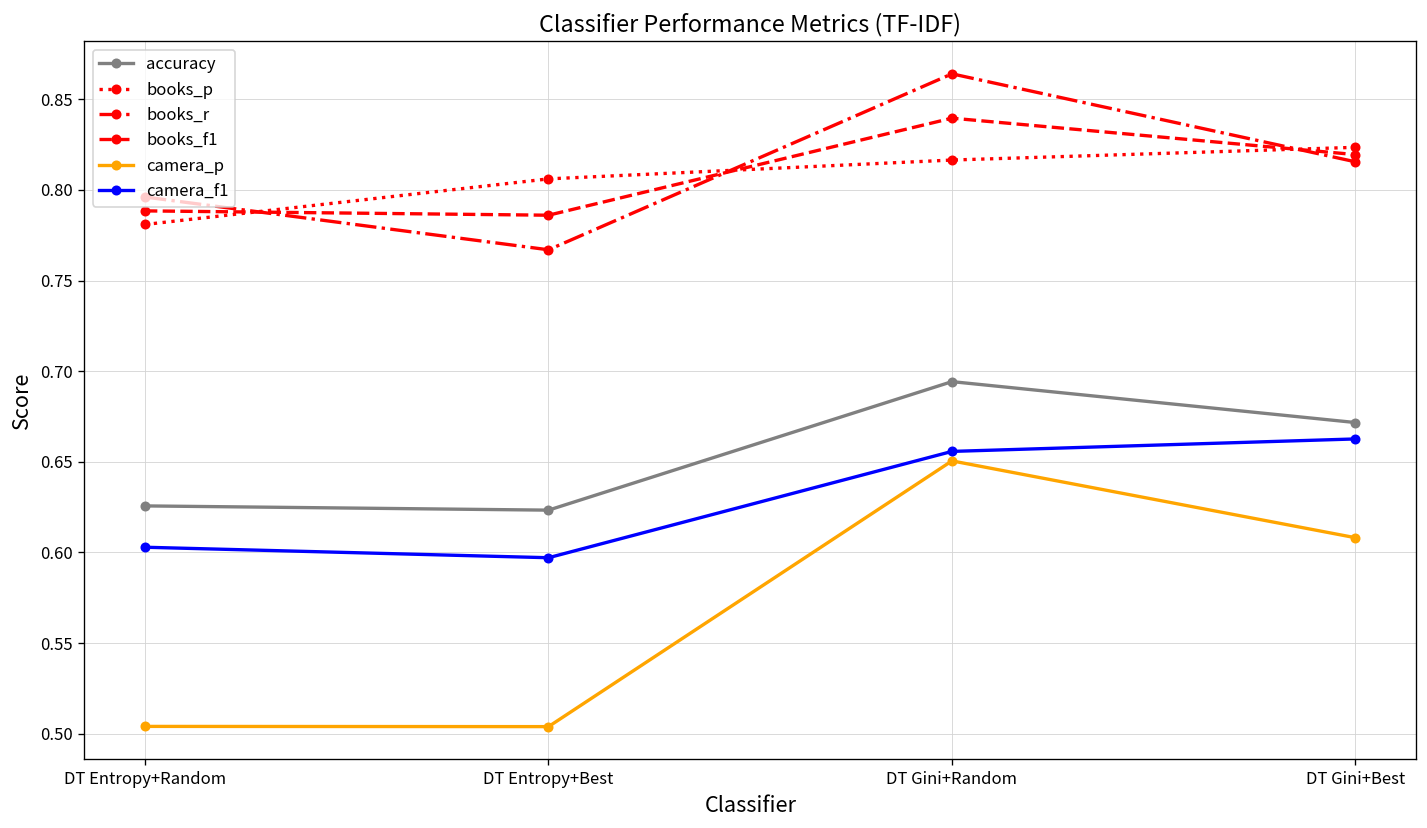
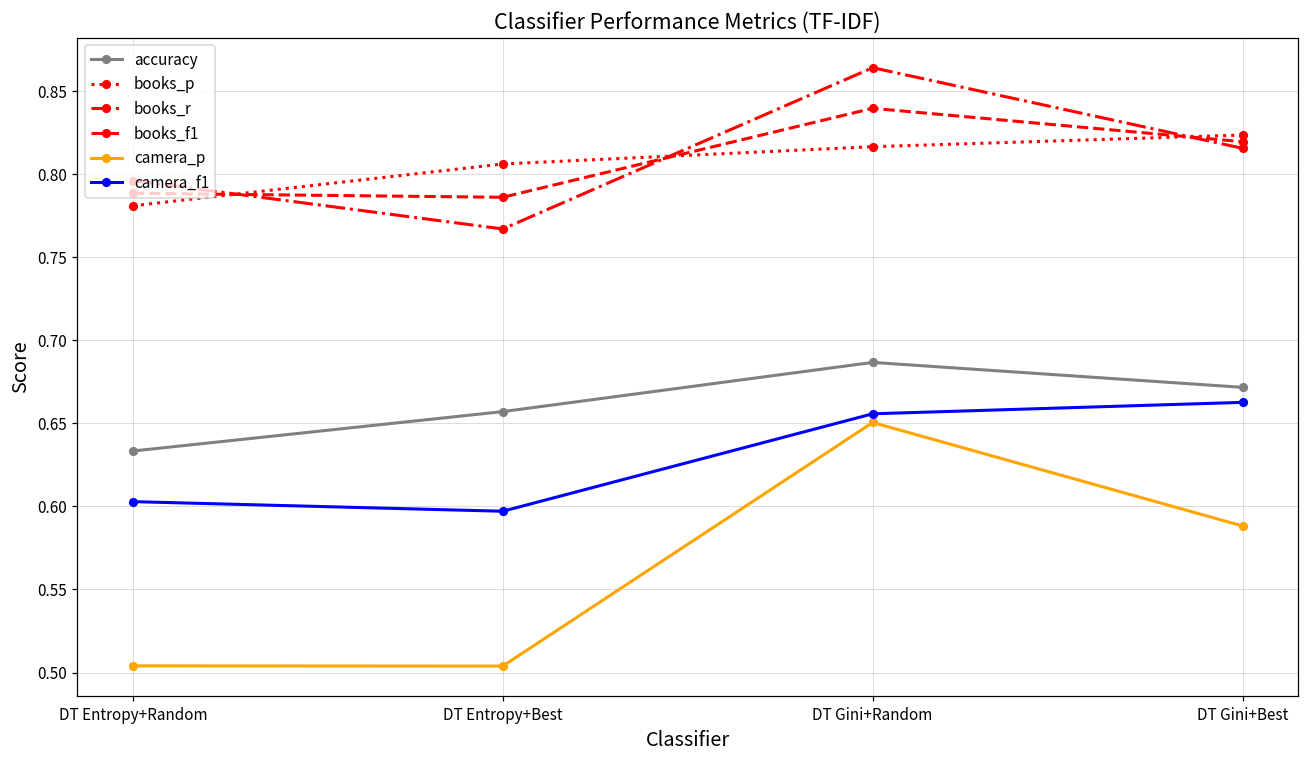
  {
    "accuracy": {
-     "DT Entropy+Random": 0.626,
-     "DT Entropy+Best": 0.623,
-     "DT Gini+Random": 0.694,
+     "DT Entropy+Random": 0.633,
+     "DT Entropy+Best": 0.657,
+     "DT Gini+Random": 0.687,
      "DT Gini+Best": 0.672
    },
    "camera_p": {
      "DT Entropy+Random": 0.504,
      "DT Entropy+Best": 0.504,
      "DT Gini+Random": 0.651,
-     "DT Gini+Best": 0.608
+     "DT Gini+Best": 0.588
    },
    "camera_f1": {
      "DT Entropy+Random": 0.603,
      "DT Entropy+Best": 0.597,
      "DT Gini+Random": 0.656,
      "DT Gini+Best": 0.663
    }
  }
